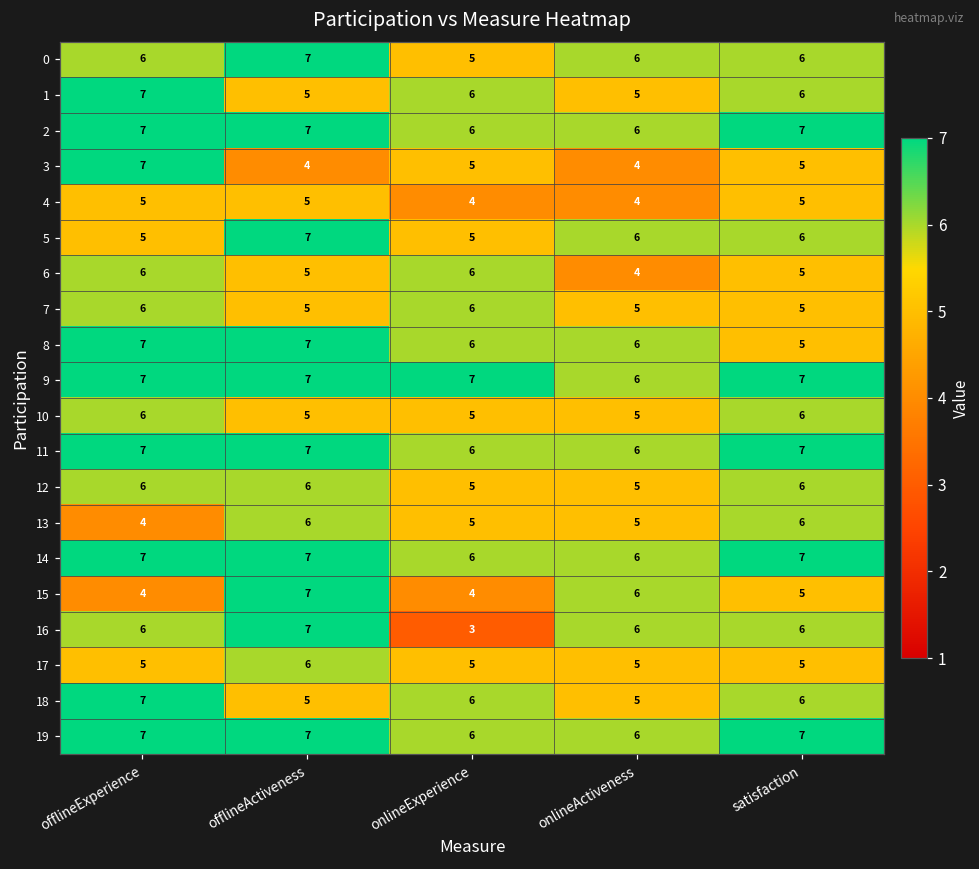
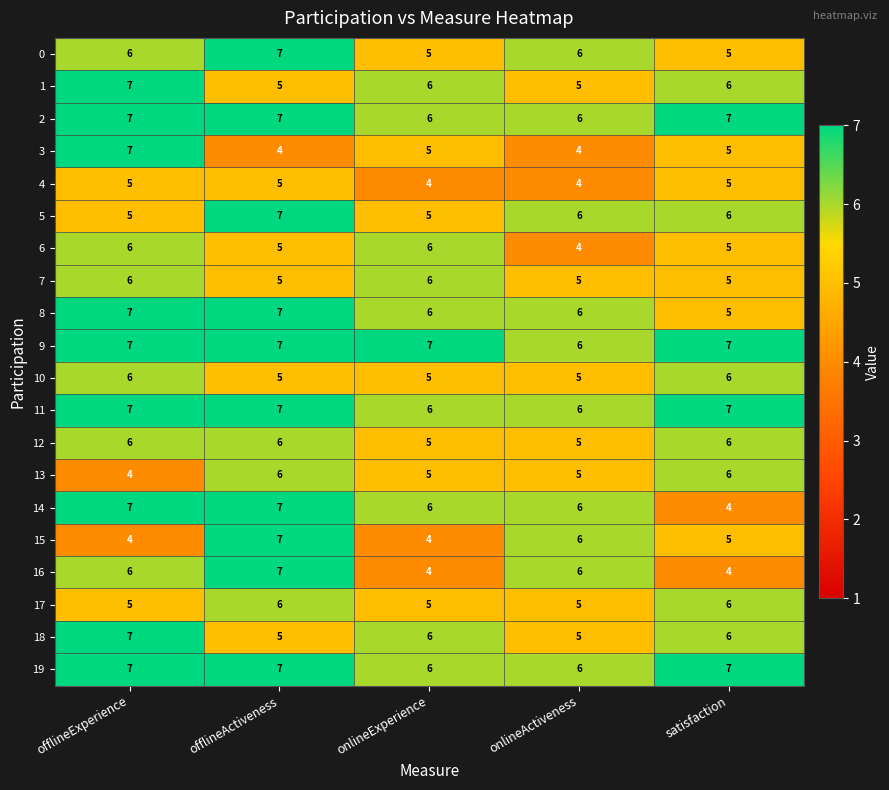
  {
    "0": {
      "offlineExperience": 6,
      "offlineActiveness": 7,
      "onlineExperience": 5,
      "onlineActiveness": 6,
-     "satisfaction": 6
+     "satisfaction": 5
    },
    "1": {
      "offlineExperience": 7,
      "offlineActiveness": 5,
      "onlineExperience": 6,
      "onlineActiveness": 5,
      "satisfaction": 6
    },
    "2": {
      "offlineExperience": 7,
      "offlineActiveness": 7,
      "onlineExperience": 6,
      "onlineActiveness": 6,
      "satisfaction": 7
    },
    "3": {
      "offlineExperience": 7,
      "offlineActiveness": 4,
      "onlineExperience": 5,
      "onlineActiveness": 4,
      "satisfaction": 5
    },
    "4": {
      "offlineExperience": 5,
      "offlineActiveness": 5,
      "onlineExperience": 4,
      "onlineActiveness": 4,
      "satisfaction": 5
    },
    "5": {
      "offlineExperience": 5,
      "offlineActiveness": 7,
      "onlineExperience": 5,
      "onlineActiveness": 6,
      "satisfaction": 6
    },
    "6": {
      "offlineExperience": 6,
      "offlineActiveness": 5,
      "onlineExperience": 6,
      "onlineActiveness": 4,
      "satisfaction": 5
    },
    "7": {
      "offlineExperience": 6,
      "offlineActiveness": 5,
      "onlineExperience": 6,
      "onlineActiveness": 5,
      "satisfaction": 5
    },
    "8": {
      "offlineExperience": 7,
      "offlineActiveness": 7,
      "onlineExperience": 6,
      "onlineActiveness": 6,
      "satisfaction": 5
    },
    "9": {
      "offlineExperience": 7,
      "offlineActiveness": 7,
      "onlineExperience": 7,
      "onlineActiveness": 6,
      "satisfaction": 7
    },
    "10": {
      "offlineExperience": 6,
      "offlineActiveness": 5,
      "onlineExperience": 5,
      "onlineActiveness": 5,
      "satisfaction": 6
    },
    "11": {
      "offlineExperience": 7,
      "offlineActiveness": 7,
      "onlineExperience": 6,
      "onlineActiveness": 6,
      "satisfaction": 7
    },
    "12": {
      "offlineExperience": 6,
      "offlineActiveness": 6,
      "onlineExperience": 5,
      "onlineActiveness": 5,
      "satisfaction": 6
    },
    "13": {
      "offlineExperience": 4,
      "offlineActiveness": 6,
      "onlineExperience": 5,
      "onlineActiveness": 5,
      "satisfaction": 6
    },
    "14": {
      "offlineExperience": 7,
      "offlineActiveness": 7,
      "onlineExperience": 6,
      "onlineActiveness": 6,
-     "satisfaction": 7
+     "satisfaction": 4
    },
    "15": {
      "offlineExperience": 4,
      "offlineActiveness": 7,
      "onlineExperience": 4,
      "onlineActiveness": 6,
      "satisfaction": 5
    },
    "16": {
      "offlineExperience": 6,
      "offlineActiveness": 7,
-     "onlineExperience": 3,
+     "onlineExperience": 4,
      "onlineActiveness": 6,
-     "satisfaction": 6
+     "satisfaction": 4
    },
    "17": {
      "offlineExperience": 5,
      "offlineActiveness": 6,
      "onlineExperience": 5,
      "onlineActiveness": 5,
-     "satisfaction": 5
+     "satisfaction": 6
    },
    "18": {
      "offlineExperience": 7,
      "offlineActiveness": 5,
      "onlineExperience": 6,
      "onlineActiveness": 5,
      "satisfaction": 6
    },
    "19": {
      "offlineExperience": 7,
      "offlineActiveness": 7,
      "onlineExperience": 6,
      "onlineActiveness": 6,
      "satisfaction": 7
    }
  }
